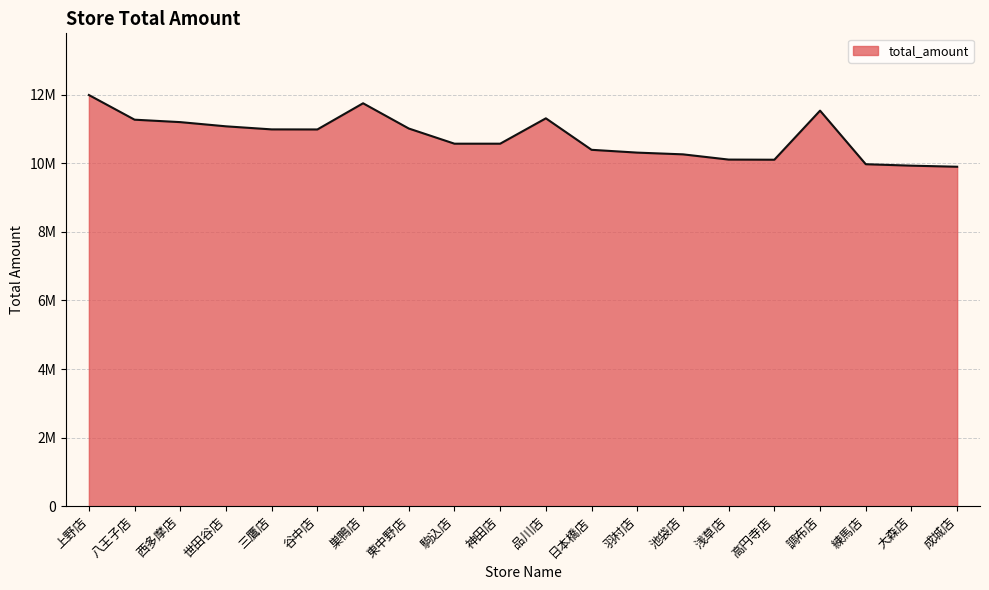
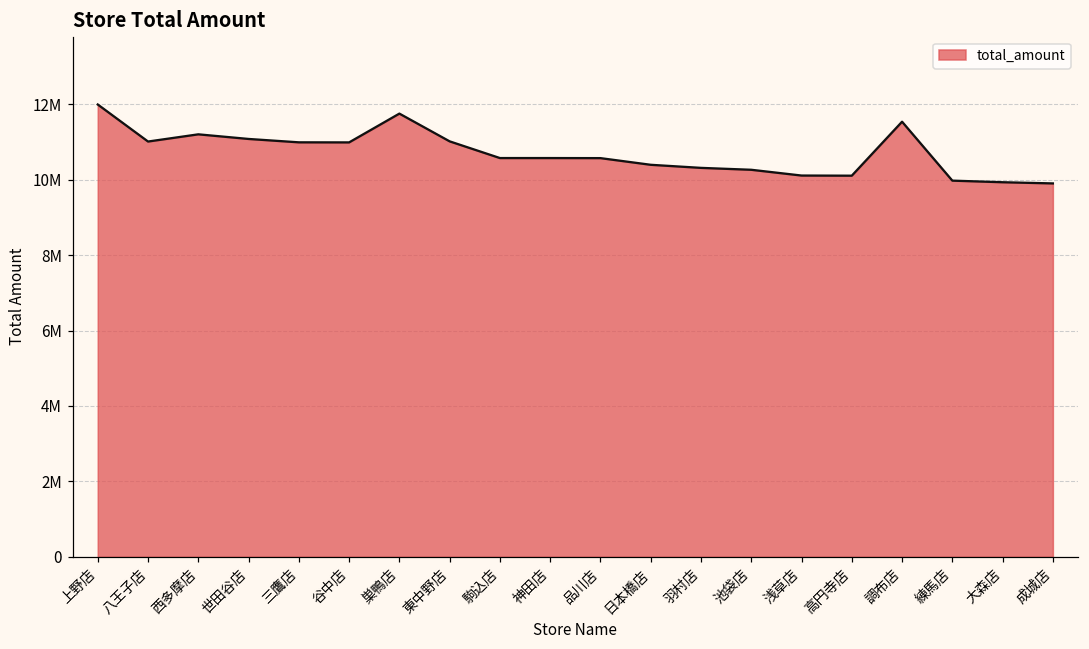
  {
    "上野店": 12000000,
-   "八王子店": 11300000,
+   "八王子店": 11000000,
    "西多摩店": 11200000,
    "世田谷店": 11100000,
    "三鷹店": 11000000,
    "谷中店": 11000000,
    "巣鴨店": 11800000,
    "東中野店": 11000000,
    "駒込店": 10600000,
    "神田店": 10600000,
-   "品川店": 11300000,
+   "品川店": 10600000,
    "日本橋店": 10400000,
    "羽村店": 10300000,
    "池袋店": 10300000,
    "浅草店": 10100000,
    "高円寺店": 10100000,
    "調布店": 11500000,
    "練馬店": 10000000,
    "大森店": 9900000,
    "成城店": 9900000
  }
